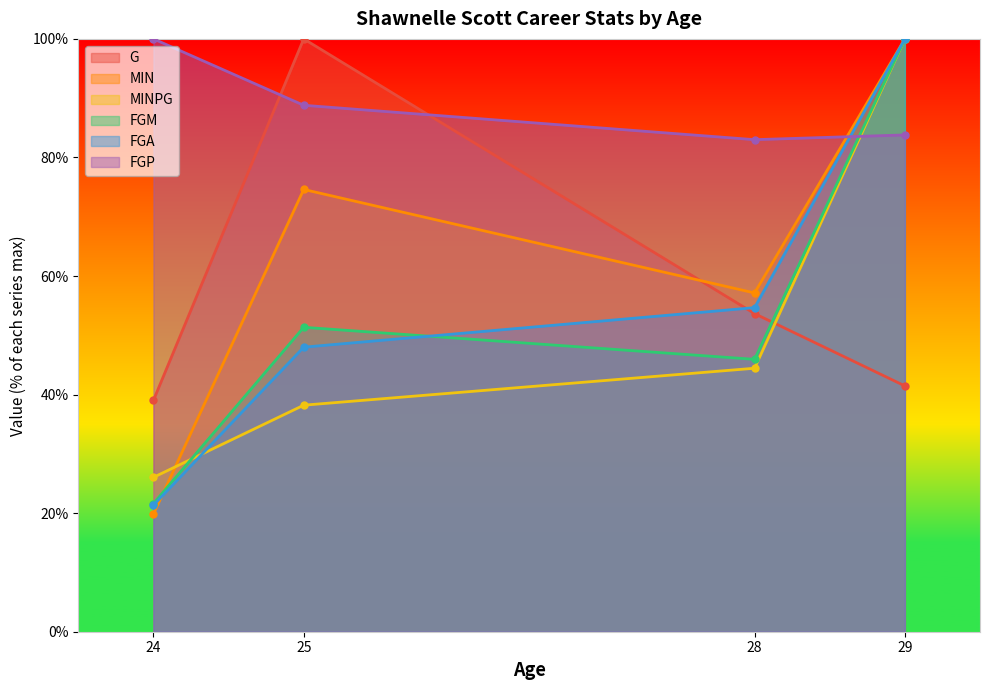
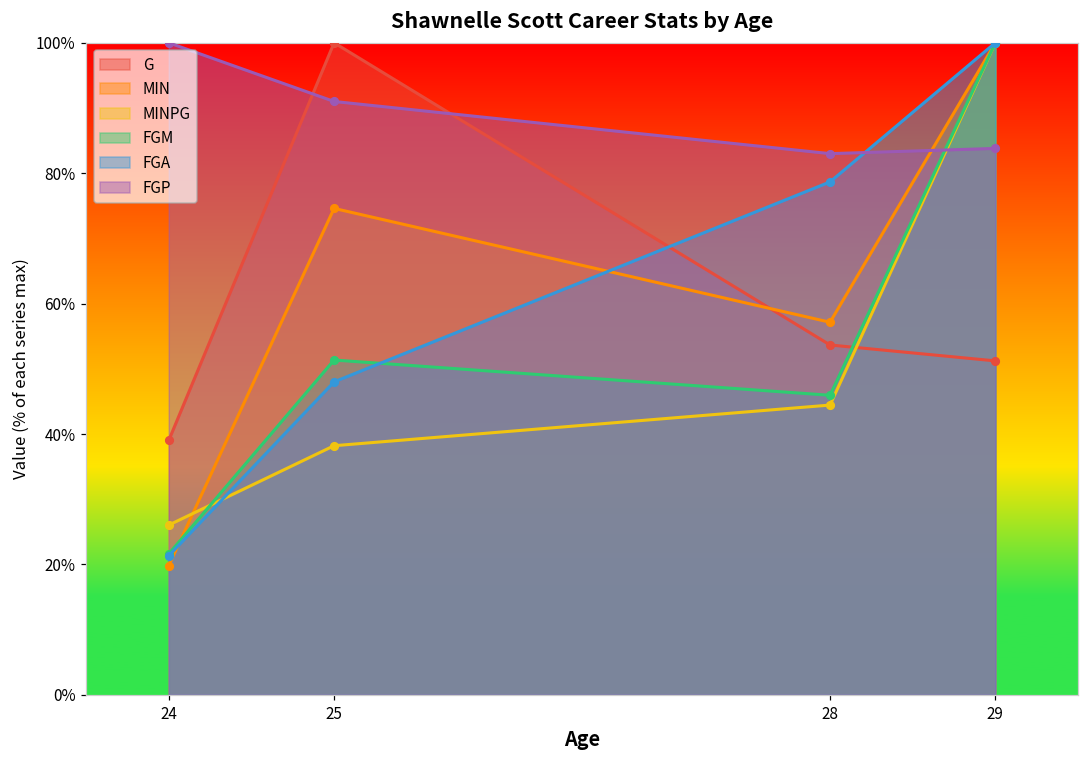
  {
    "G": {
      "24": "39%",
      "25": "100%",
      "28": "54%",
-     "29": "41%"
+     "29": "51%"
    },
    "FGM": {
      "25": "51%",
      "28": "46%"
    },
    "FGA": {
      "25": "48%",
-     "28": "55%"
+     "28": "79%"
    },
    "FGP": {
      "24": "100%",
-     "25": "89%",
+     "25": "91%",
      "28": "83%",
      "29": "84%"
    }
  }
